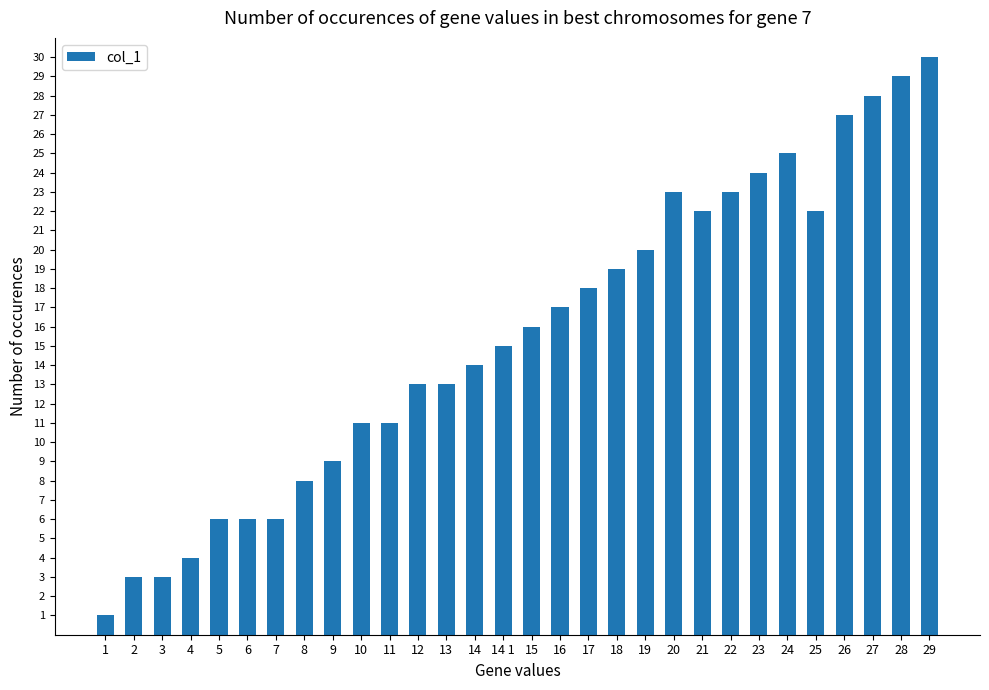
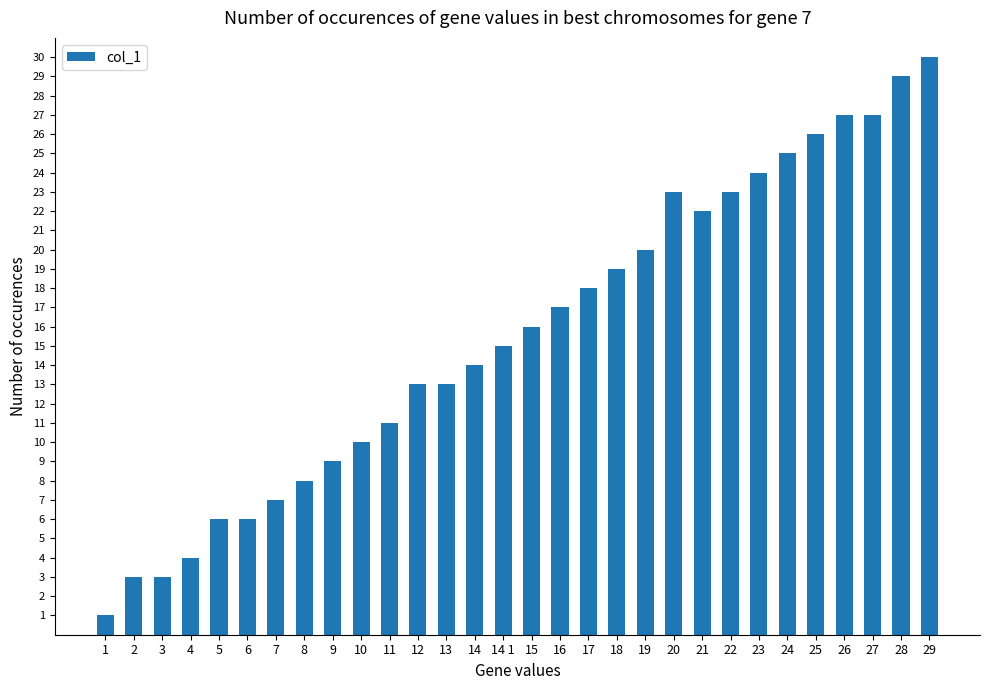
  {
    "1": 1,
    "2": 3,
    "3": 3,
    "4": 4,
    "5": 6,
    "6": 6,
-   "7": 6,
+   "7": 7,
    "8": 8,
    "9": 9,
-   "10": 11,
+   "10": 10,
    "11": 11,
    "12": 13,
    "13": 13,
    "14": 14,
    "14 1": 15,
    "15": 16,
    "16": 17,
    "17": 18,
    "18": 19,
    "19": 20,
    "20": 23,
    "21": 22,
    "22": 23,
    "23": 24,
    "24": 25,
-   "25": 22,
+   "25": 26,
    "26": 27,
-   "27": 28,
+   "27": 27,
    "28": 29,
    "29": 30
  }
